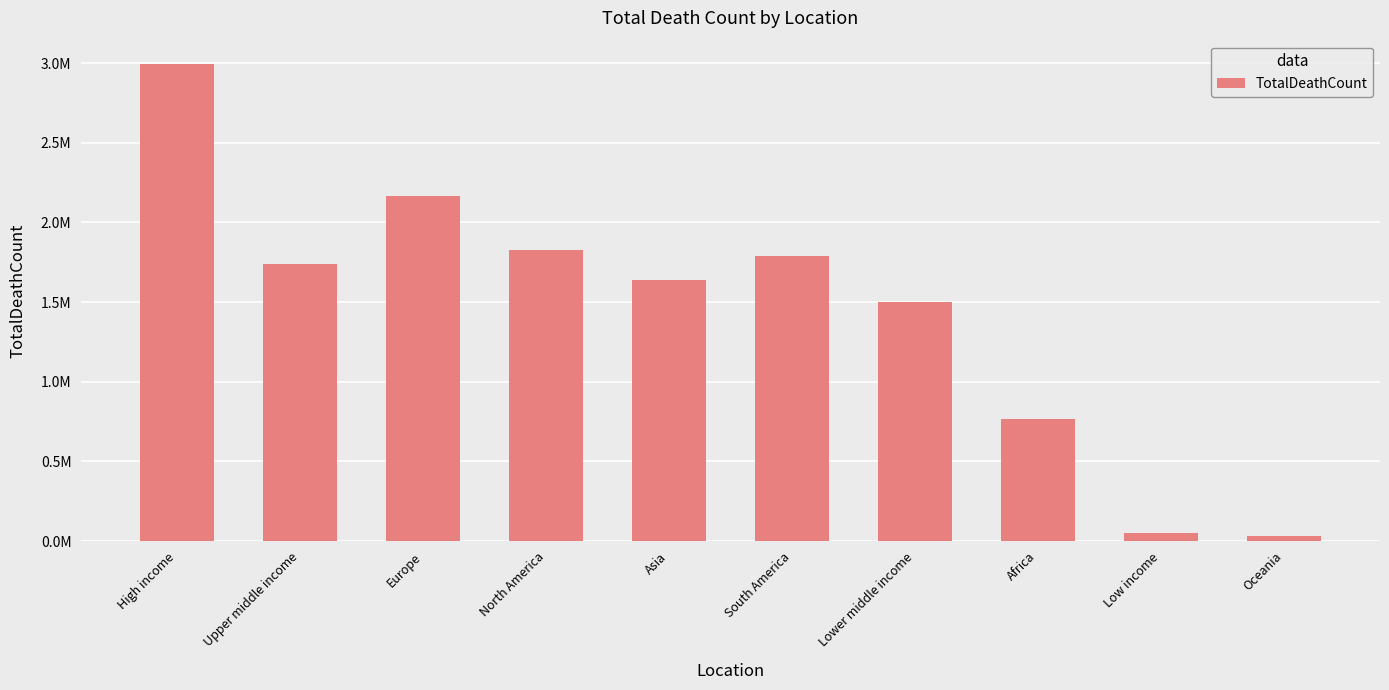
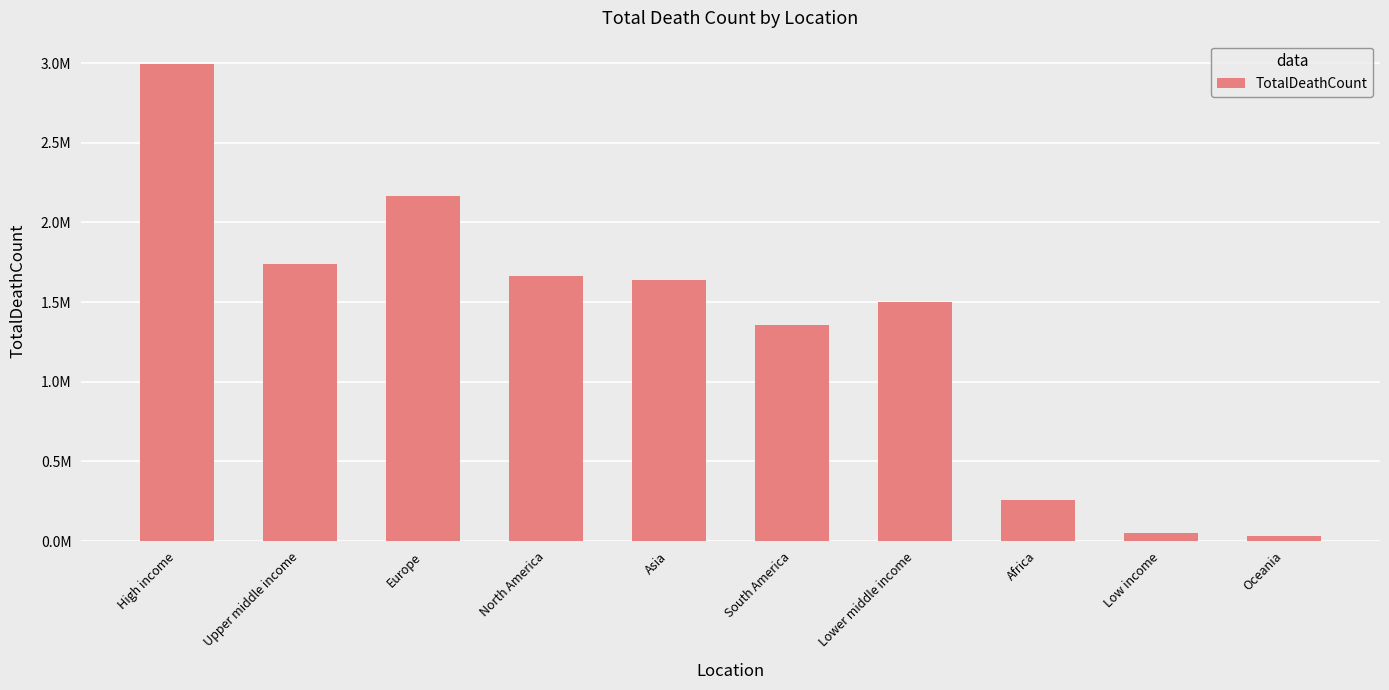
  {
    "High income": 2990000,
    "Upper middle income": 1740000,
    "Europe": 2160000,
-   "North America": 1830000,
+   "North America": 1670000,
    "Asia": 1640000,
-   "South America": 1790000,
+   "South America": 1360000,
    "Lower middle income": 1500000,
-   "Africa": 760000,
+   "Africa": 260000,
    "Low income": 50000,
    "Oceania": 30000
  }
